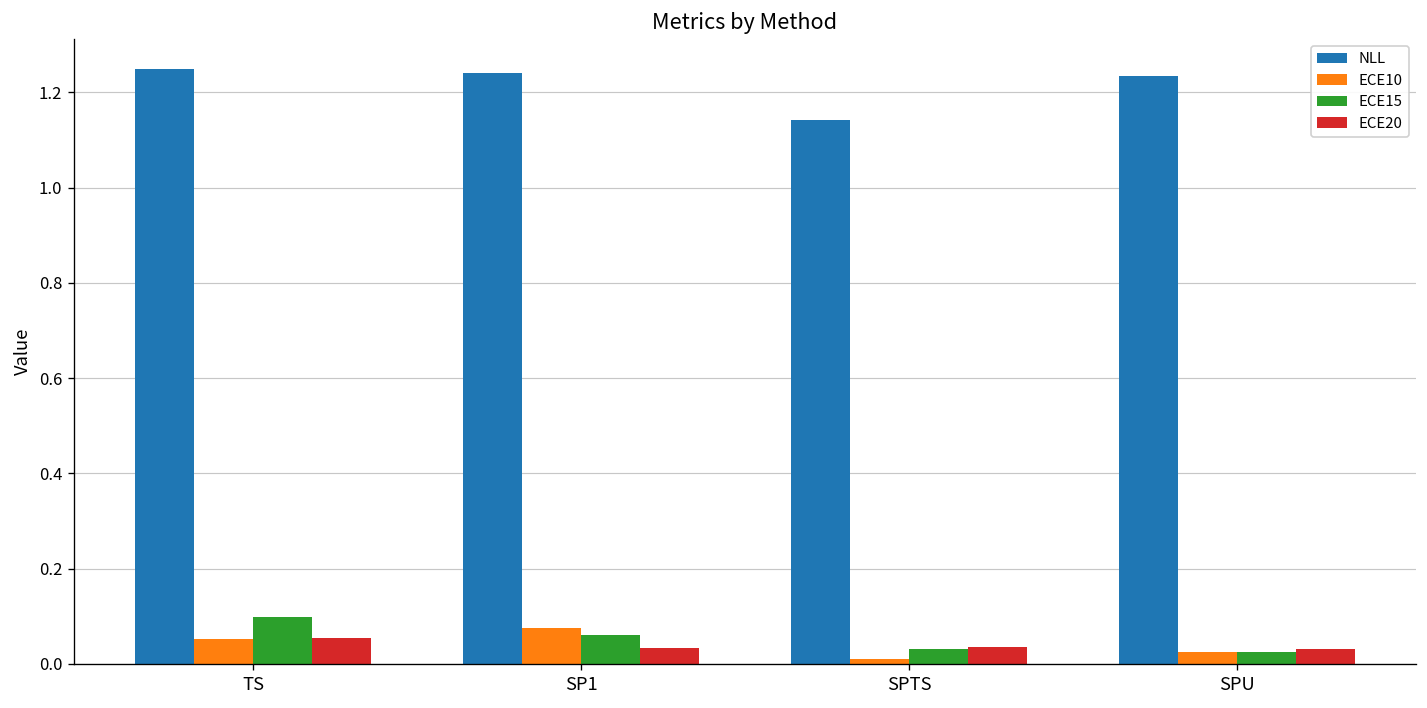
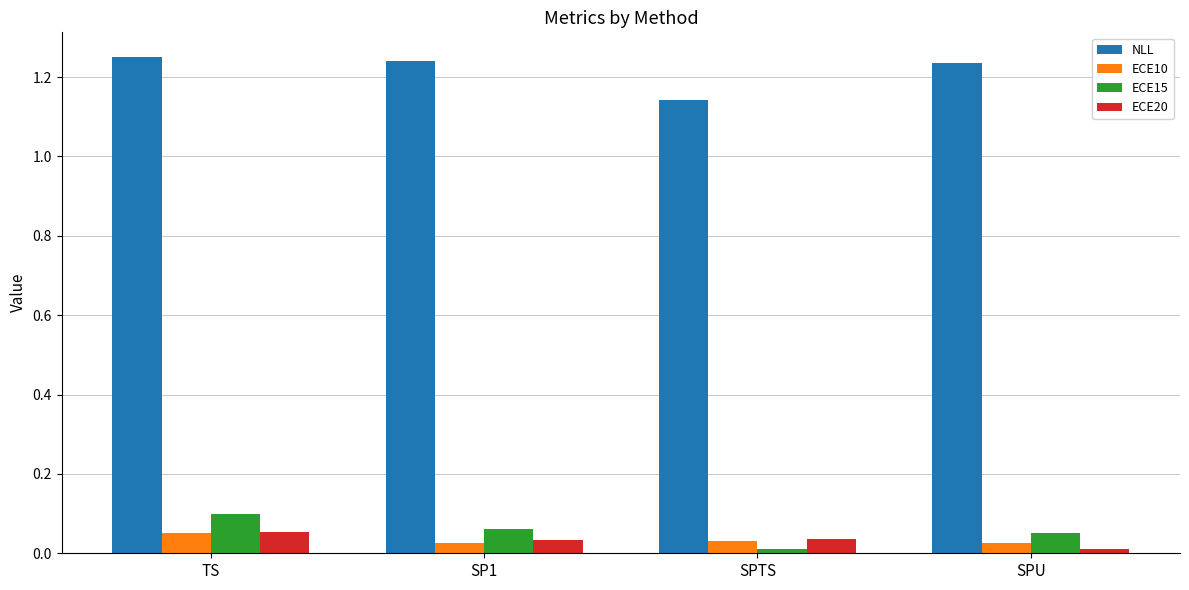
  {
    "NLL": {
      "TS": 1.25,
      "SP1": 1.24,
      "SPTS": 1.14,
      "SPU": 1.23
    },
    "ECE10": {
      "TS": 0.05,
-     "SP1": 0.08,
-     "SPTS": 0.01,
+     "SP1": 0.03,
+     "SPTS": 0.03,
      "SPU": 0.03
    },
    "ECE15": {
      "TS": 0.10,
      "SP1": 0.06,
-     "SPTS": 0.03,
-     "SPU": 0.03
+     "SPTS": 0.01,
+     "SPU": 0.05
    },
    "ECE20": {
      "TS": 0.05,
      "SP1": 0.03,
      "SPTS": 0.04,
-     "SPU": 0.03
+     "SPU": 0.01
    }
  }
